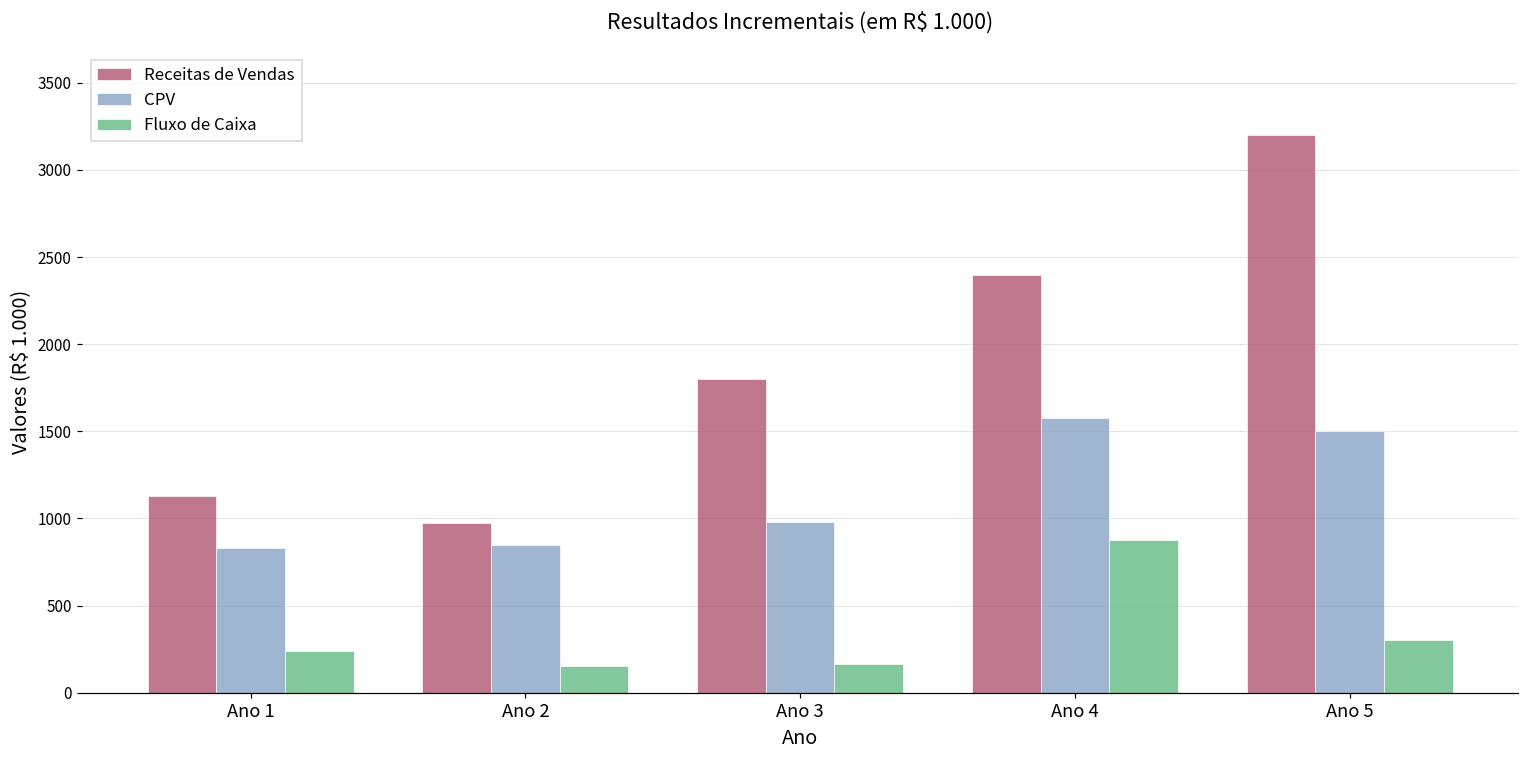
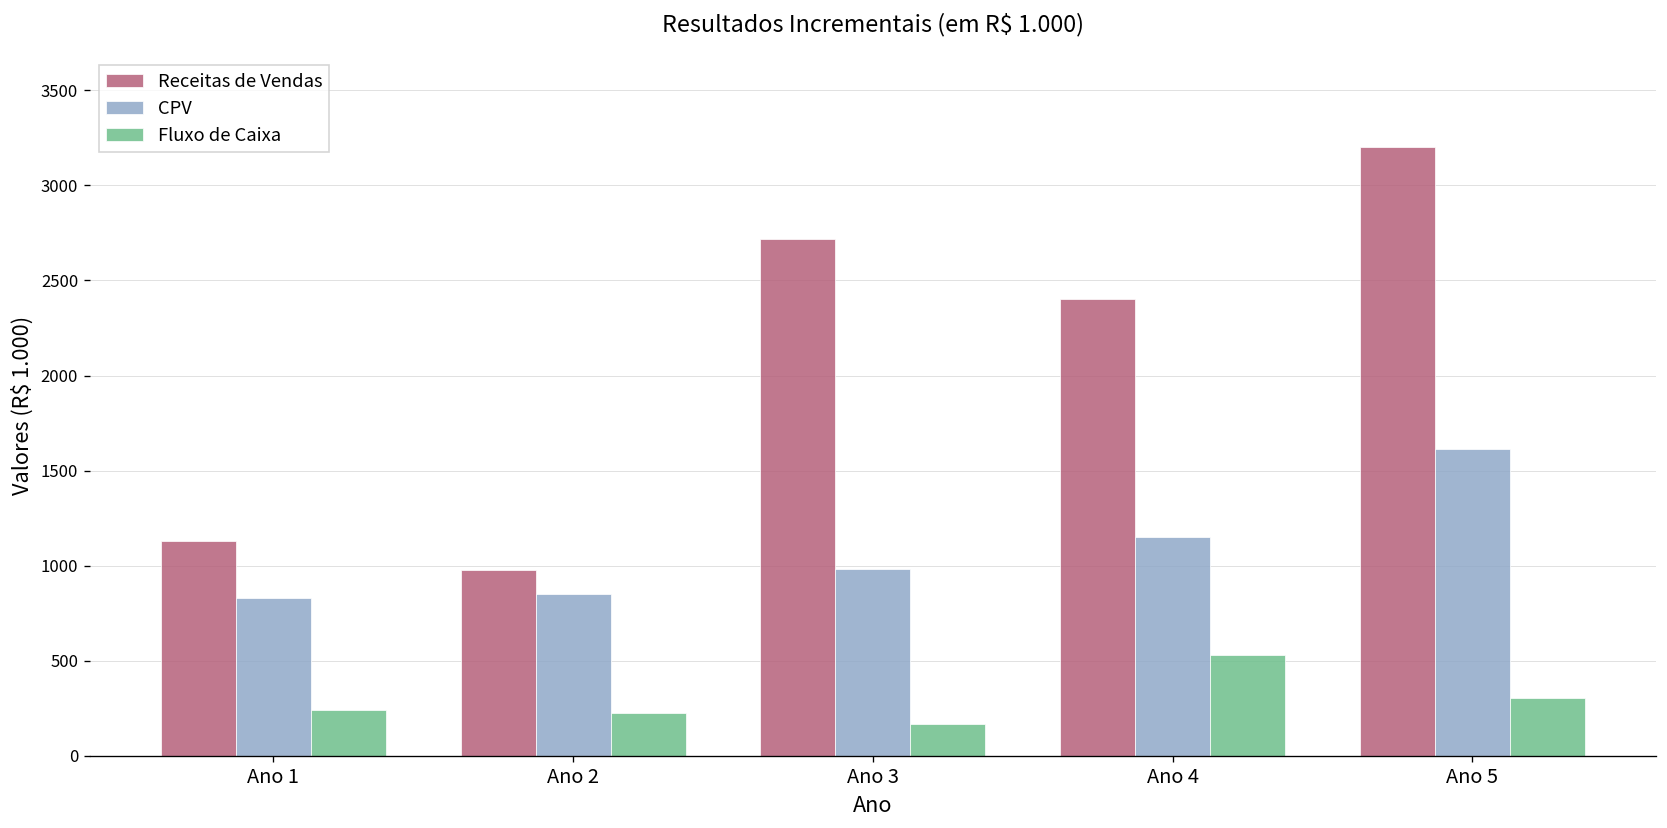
  {
    "Receitas de Vendas": {
      "Ano 1": 1130,
      "Ano 2": 980,
-     "Ano 3": 1800,
+     "Ano 3": 2720,
      "Ano 4": 2400,
      "Ano 5": 3200
    },
    "CPV": {
      "Ano 1": 830,
      "Ano 2": 850,
      "Ano 3": 980,
-     "Ano 4": 1570,
-     "Ano 5": 1500
+     "Ano 4": 1150,
+     "Ano 5": 1620
    },
    "Fluxo de Caixa": {
      "Ano 1": 240,
-     "Ano 2": 150,
+     "Ano 2": 230,
      "Ano 3": 160,
-     "Ano 4": 870,
+     "Ano 4": 530,
      "Ano 5": 300
    }
  }
